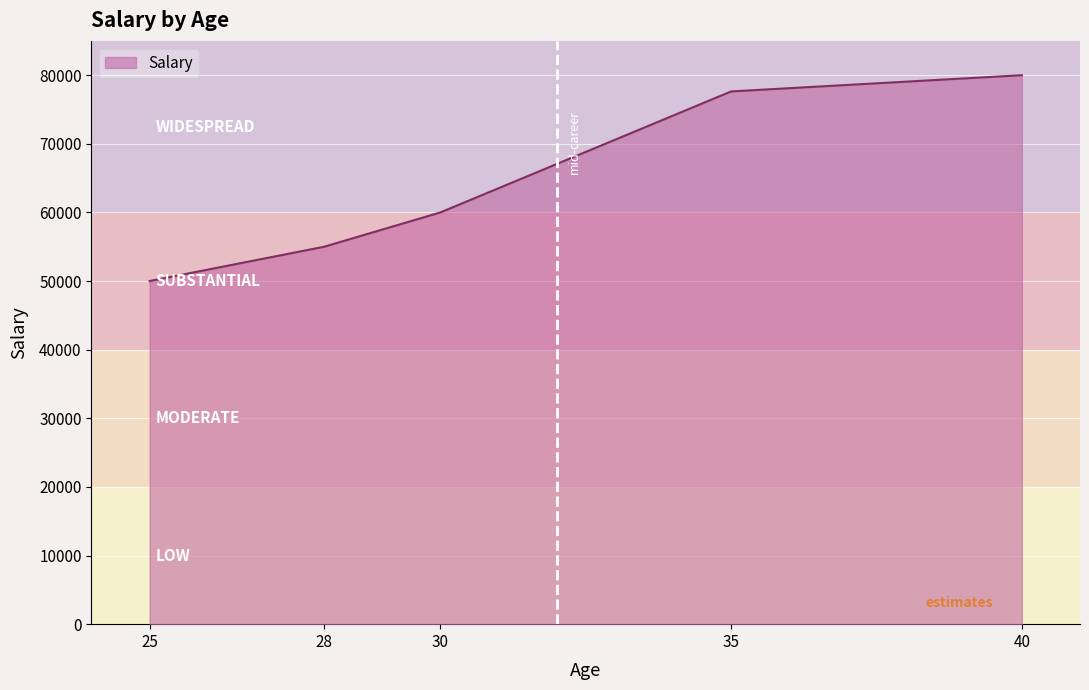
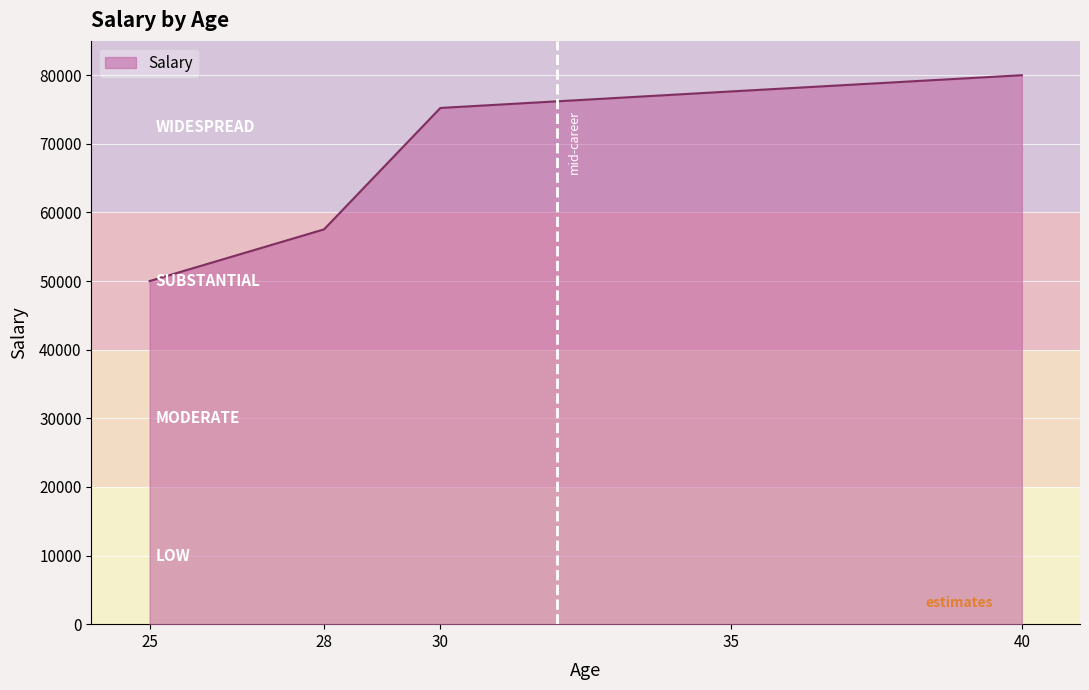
  {
    "25": 50000,
-   "28": 55000,
-   "30": 60000,
+   "28": 58000,
+   "30": 75000,
    "35": 78000,
    "40": 80000
  }
